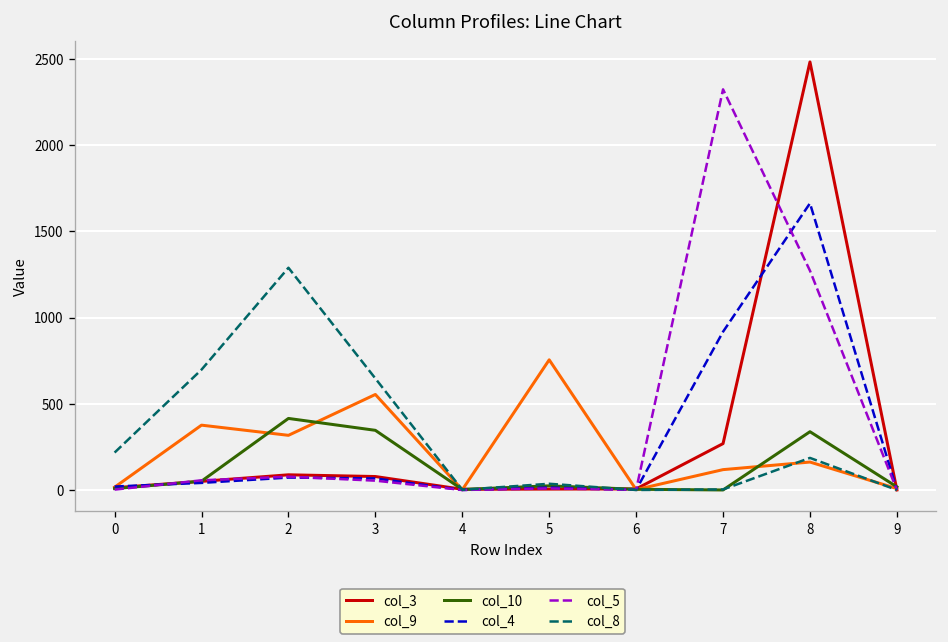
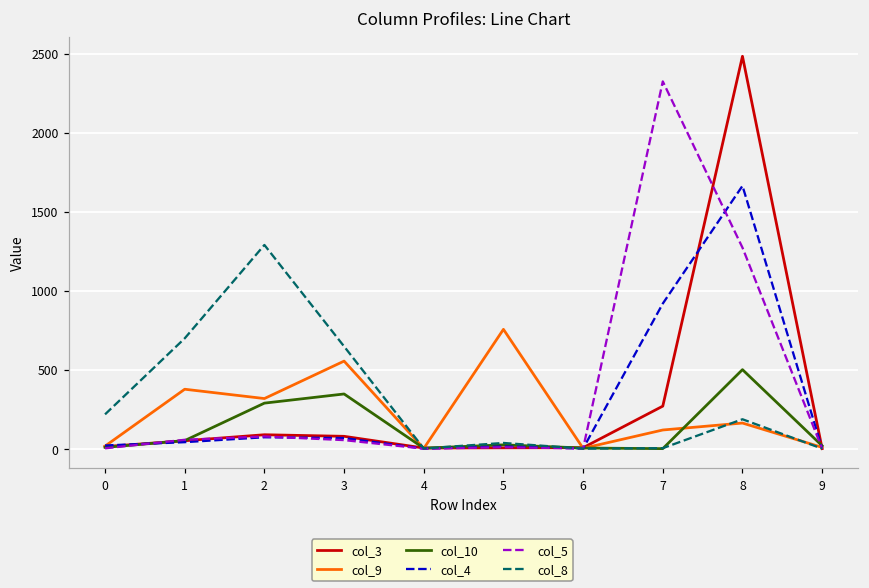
  {
    "col_3": {
      "7": 270,
      "8": 2480
    },
    "col_9": {
      "1": 380,
      "2": 320,
      "3": 550,
      "5": 760,
      "7": 120,
      "8": 160
    },
    "col_10": {
-     "2": 420,
+     "2": 290,
      "3": 350,
-     "8": 340
+     "8": 500
    },
    "col_4": {
      "7": 920,
      "8": 1660
    },
    "col_5": {
      "7": 2320,
      "8": 1270
    },
    "col_8": {
      "0": 220,
      "1": 700,
      "2": 1290,
      "3": 650,
      "8": 190
    }
  }
